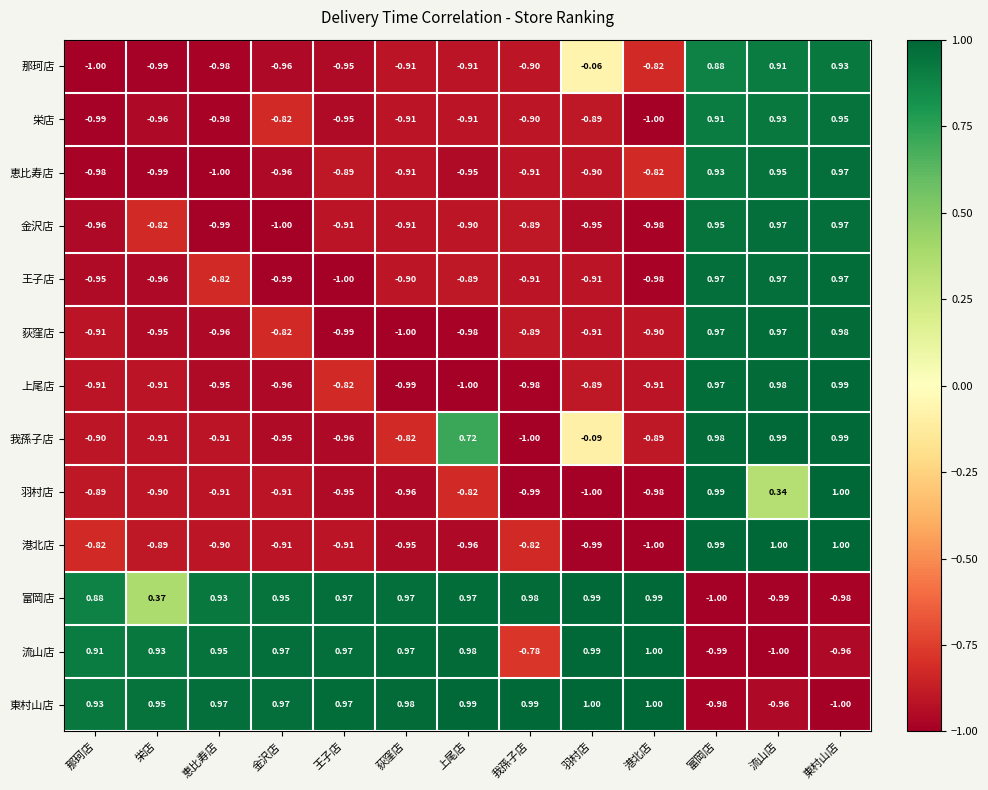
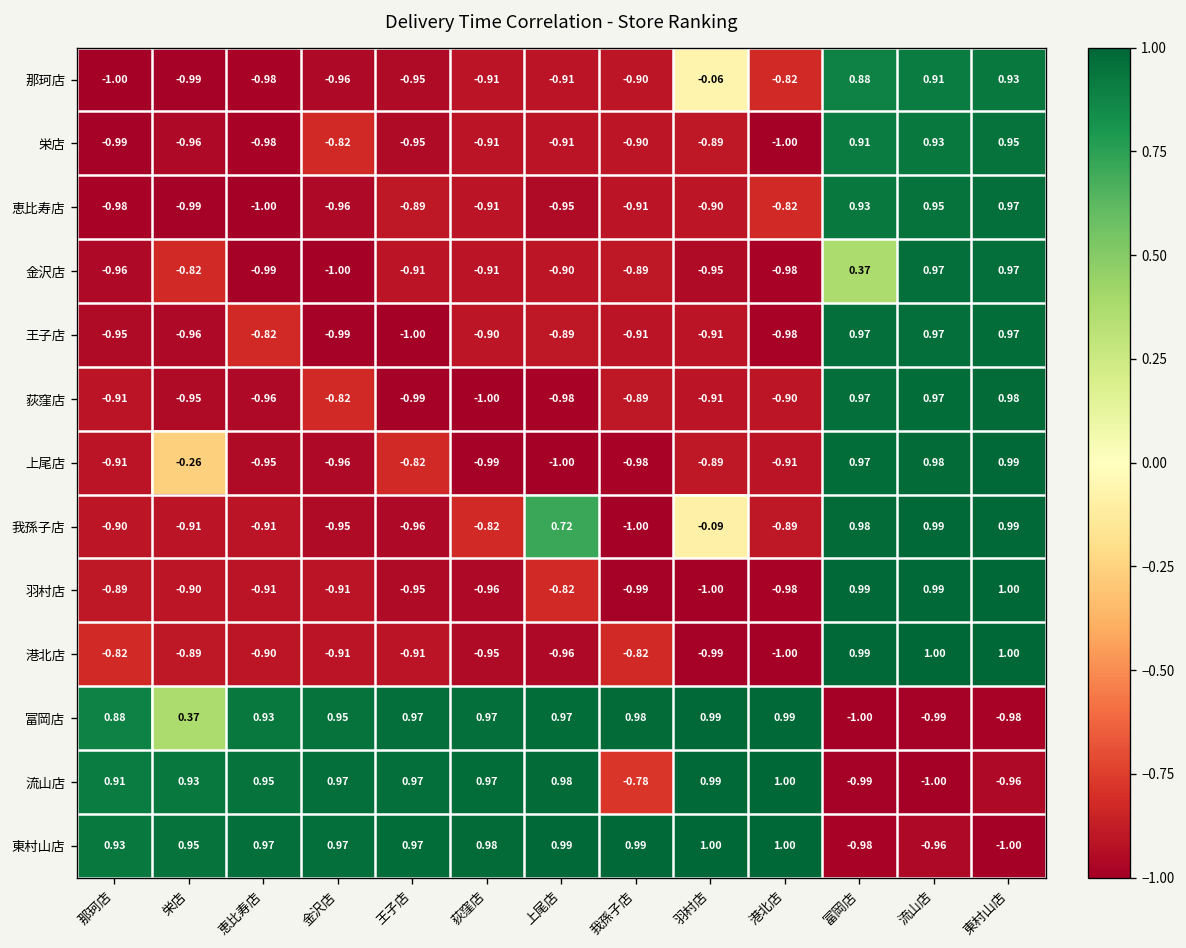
  {
    "那珂店": {
      "那珂店": -1.00,
      "栄店": -0.99,
      "恵比寿店": -0.98,
      "金沢店": -0.96,
      "王子店": -0.95,
      "荻窪店": -0.91,
      "上尾店": -0.91,
      "我孫子店": -0.90,
      "羽村店": -0.06,
      "港北店": -0.82,
      "富岡店": 0.88,
      "流山店": 0.91,
      "東村山店": 0.93
    },
    "栄店": {
      "那珂店": -0.99,
      "栄店": -0.96,
      "恵比寿店": -0.98,
      "金沢店": -0.82,
      "王子店": -0.95,
      "荻窪店": -0.91,
      "上尾店": -0.91,
      "我孫子店": -0.90,
      "羽村店": -0.89,
      "港北店": -1.00,
      "富岡店": 0.91,
      "流山店": 0.93,
      "東村山店": 0.95
    },
    "恵比寿店": {
      "那珂店": -0.98,
      "栄店": -0.99,
      "恵比寿店": -1.00,
      "金沢店": -0.96,
      "王子店": -0.89,
      "荻窪店": -0.91,
      "上尾店": -0.95,
      "我孫子店": -0.91,
      "羽村店": -0.90,
      "港北店": -0.82,
      "富岡店": 0.93,
      "流山店": 0.95,
      "東村山店": 0.97
    },
    "金沢店": {
      "那珂店": -0.96,
      "栄店": -0.82,
      "恵比寿店": -0.99,
      "金沢店": -1.00,
      "王子店": -0.91,
      "荻窪店": -0.91,
      "上尾店": -0.90,
      "我孫子店": -0.89,
      "羽村店": -0.95,
      "港北店": -0.98,
-     "富岡店": 0.95,
+     "富岡店": 0.37,
      "流山店": 0.97,
      "東村山店": 0.97
    },
    "王子店": {
      "那珂店": -0.95,
      "栄店": -0.96,
      "恵比寿店": -0.82,
      "金沢店": -0.99,
      "王子店": -1.00,
      "荻窪店": -0.90,
      "上尾店": -0.89,
      "我孫子店": -0.91,
      "羽村店": -0.91,
      "港北店": -0.98,
      "富岡店": 0.97,
      "流山店": 0.97,
      "東村山店": 0.97
    },
    "荻窪店": {
      "那珂店": -0.91,
      "栄店": -0.95,
      "恵比寿店": -0.96,
      "金沢店": -0.82,
      "王子店": -0.99,
      "荻窪店": -1.00,
      "上尾店": -0.98,
      "我孫子店": -0.89,
      "羽村店": -0.91,
      "港北店": -0.90,
      "富岡店": 0.97,
      "流山店": 0.97,
      "東村山店": 0.98
    },
    "上尾店": {
      "那珂店": -0.91,
-     "栄店": -0.91,
+     "栄店": -0.26,
      "恵比寿店": -0.95,
      "金沢店": -0.96,
      "王子店": -0.82,
      "荻窪店": -0.99,
      "上尾店": -1.00,
      "我孫子店": -0.98,
      "羽村店": -0.89,
      "港北店": -0.91,
      "富岡店": 0.97,
      "流山店": 0.98,
      "東村山店": 0.99
    },
    "我孫子店": {
      "那珂店": -0.90,
      "栄店": -0.91,
      "恵比寿店": -0.91,
      "金沢店": -0.95,
      "王子店": -0.96,
      "荻窪店": -0.82,
      "上尾店": 0.72,
      "我孫子店": -1.00,
      "羽村店": -0.09,
      "港北店": -0.89,
      "富岡店": 0.98,
      "流山店": 0.99,
      "東村山店": 0.99
    },
    "羽村店": {
      "那珂店": -0.89,
      "栄店": -0.90,
      "恵比寿店": -0.91,
      "金沢店": -0.91,
      "王子店": -0.95,
      "荻窪店": -0.96,
      "上尾店": -0.82,
      "我孫子店": -0.99,
      "羽村店": -1.00,
      "港北店": -0.98,
      "富岡店": 0.99,
-     "流山店": 0.34,
+     "流山店": 0.99,
      "東村山店": 1.00
    },
    "港北店": {
      "那珂店": -0.82,
      "栄店": -0.89,
      "恵比寿店": -0.90,
      "金沢店": -0.91,
      "王子店": -0.91,
      "荻窪店": -0.95,
      "上尾店": -0.96,
      "我孫子店": -0.82,
      "羽村店": -0.99,
      "港北店": -1.00,
      "富岡店": 0.99,
      "流山店": 1.00,
      "東村山店": 1.00
    },
    "富岡店": {
      "那珂店": 0.88,
      "栄店": 0.37,
      "恵比寿店": 0.93,
      "金沢店": 0.95,
      "王子店": 0.97,
      "荻窪店": 0.97,
      "上尾店": 0.97,
      "我孫子店": 0.98,
      "羽村店": 0.99,
      "港北店": 0.99,
      "富岡店": -1.00,
      "流山店": -0.99,
      "東村山店": -0.98
    },
    "流山店": {
      "那珂店": 0.91,
      "栄店": 0.93,
      "恵比寿店": 0.95,
      "金沢店": 0.97,
      "王子店": 0.97,
      "荻窪店": 0.97,
      "上尾店": 0.98,
      "我孫子店": -0.78,
      "羽村店": 0.99,
      "港北店": 1.00,
      "富岡店": -0.99,
      "流山店": -1.00,
      "東村山店": -0.96
    },
    "東村山店": {
      "那珂店": 0.93,
      "栄店": 0.95,
      "恵比寿店": 0.97,
      "金沢店": 0.97,
      "王子店": 0.97,
      "荻窪店": 0.98,
      "上尾店": 0.99,
      "我孫子店": 0.99,
      "羽村店": 1.00,
      "港北店": 1.00,
      "富岡店": -0.98,
      "流山店": -0.96,
      "東村山店": -1.00
    }
  }
